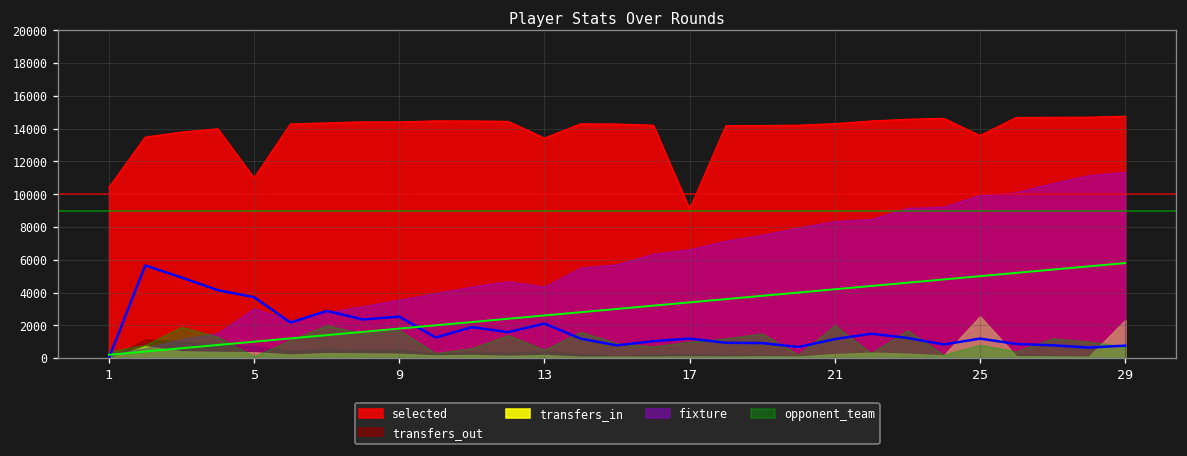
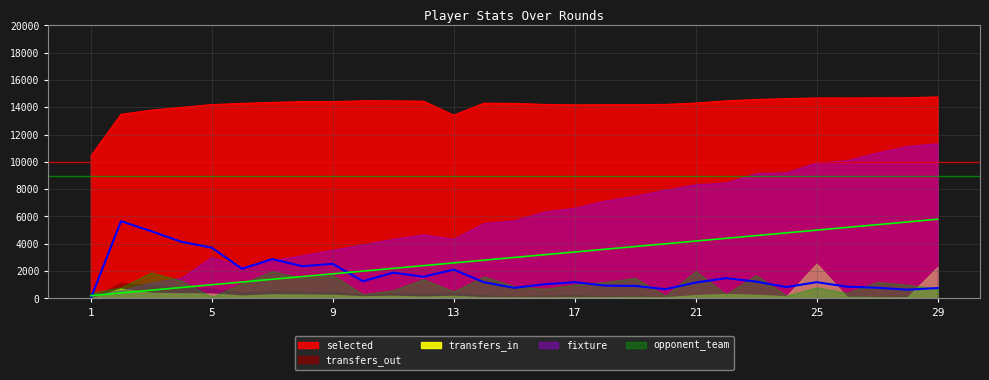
  {
    "selected": {
      "1": 10400,
-     "5": 11000,
+     "5": 14200,
      "9": 14400,
      "13": 13400,
-     "17": 9100,
+     "17": 14200,
      "21": 14300,
-     "25": 13600,
+     "25": 14700,
      "29": 14800
    },
    "transfers_out": {
      "5": 700,
      "9": 500,
      "25": 200
    },
    "transfers_in": {
      "5": 400,
      "9": 300,
      "25": 2500,
      "29": 2300
    },
    "fixture": {
      "5": 3000,
      "9": 3600,
      "13": 4400,
      "17": 6600,
      "21": 8400,
      "25": 10000,
      "29": 11400
    },
    "opponent_team": {
      "17": 1000,
      "21": 2000,
      "25": 800
    }
  }
